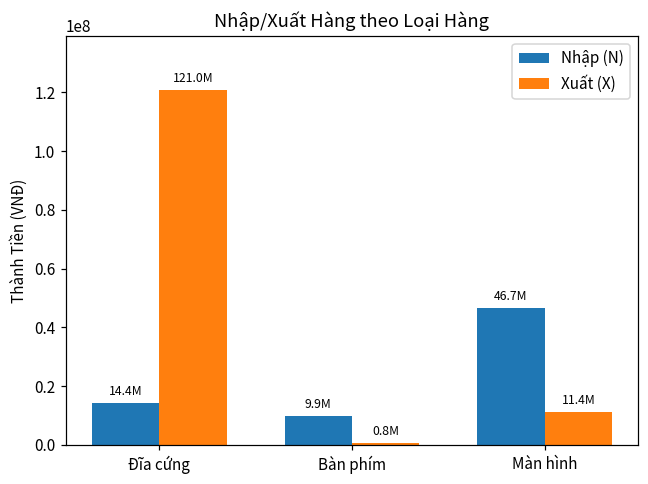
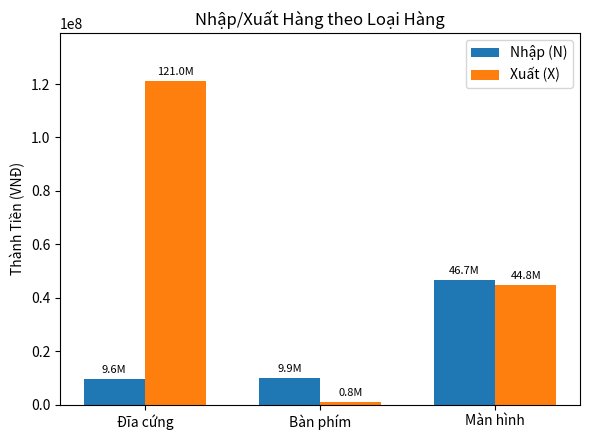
  {
    "Nhập (N)": {
-     "Đĩa cứng": "14.4M",
+     "Đĩa cứng": "9.6M",
      "Bàn phím": "9.9M",
      "Màn hình": "46.7M"
    },
    "Xuất (X)": {
      "Đĩa cứng": "121.0M",
      "Bàn phím": "0.8M",
-     "Màn hình": "11.4M"
+     "Màn hình": "44.8M"
    }
  }
